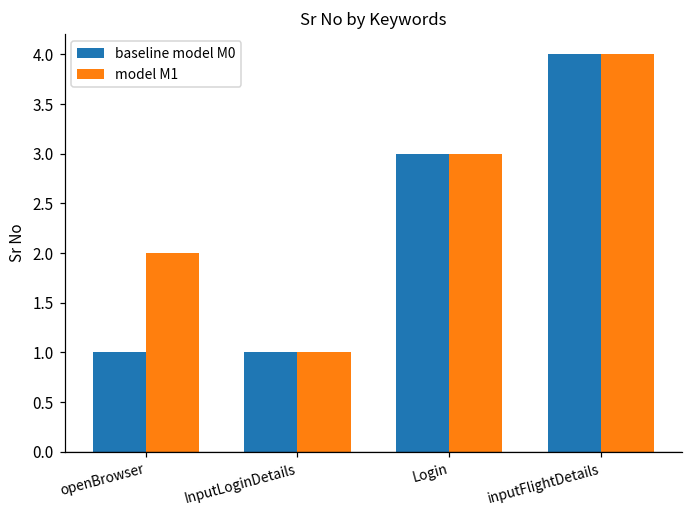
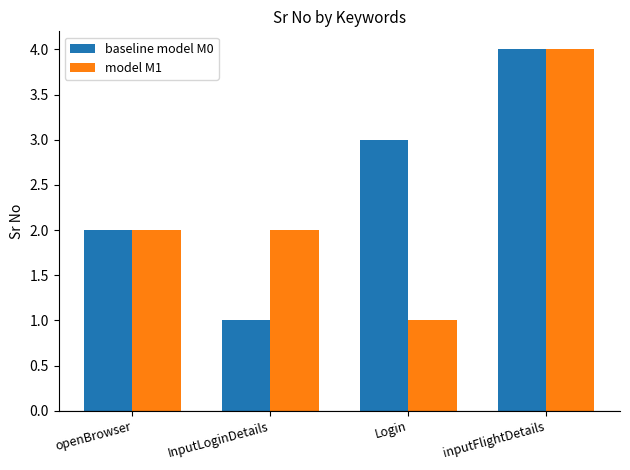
  {
    "baseline model M0": {
-     "openBrowser": 1,
+     "openBrowser": 2,
      "InputLoginDetails": 1,
      "Login": 3,
      "inputFlightDetails": 4
    },
    "model M1": {
      "openBrowser": 2,
-     "InputLoginDetails": 1,
-     "Login": 3,
+     "InputLoginDetails": 2,
+     "Login": 1,
      "inputFlightDetails": 4
    }
  }
